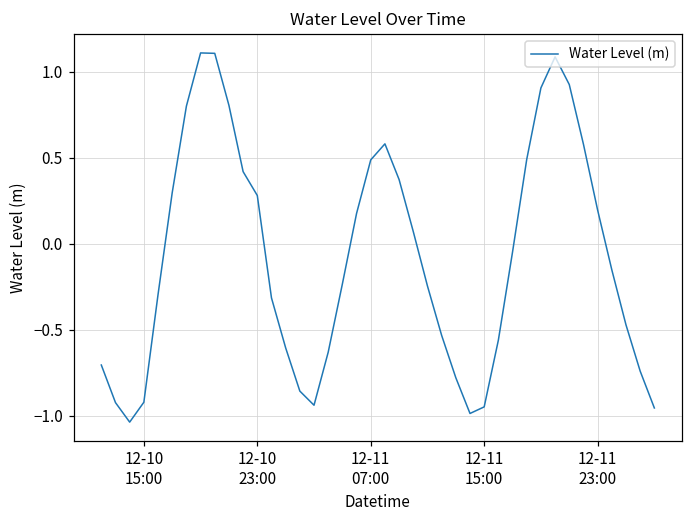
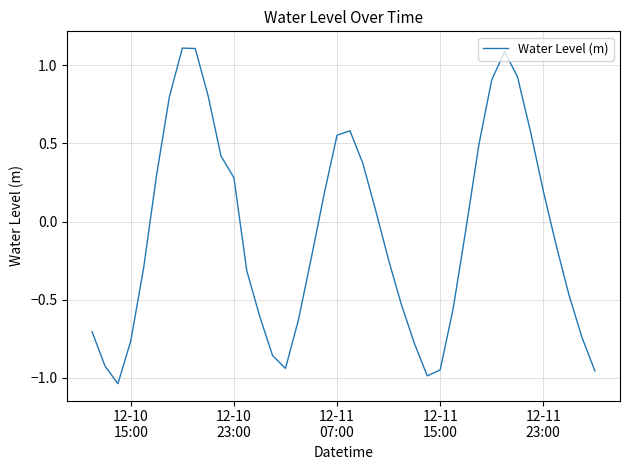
  {
-   "12-10 15:00": -0.92,
+   "12-10 15:00": -0.76,
    "12-10 23:00": 0.28,
-   "12-11 07:00": 0.49,
+   "12-11 07:00": 0.55,
    "12-11 15:00": -0.95,
    "12-11 23:00": 0.20
  }
